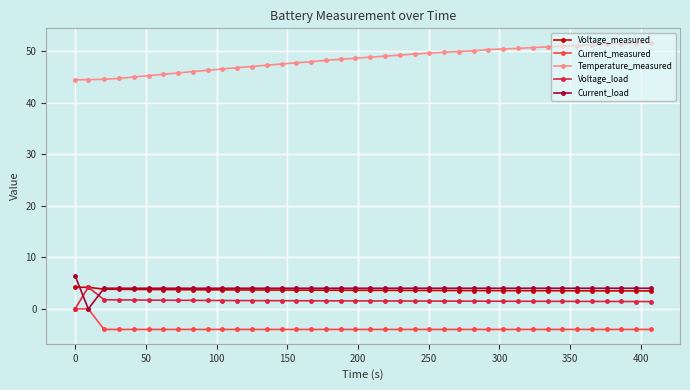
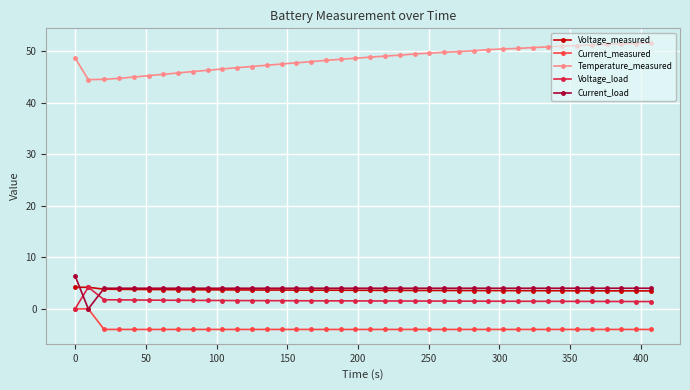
  {
    "Voltage_measured": {
      "0": 4
    },
    "Temperature_measured": {
-     "0": 44
+     "0": 49
    },
    "Current_load": {
      "0": 6
    }
  }
